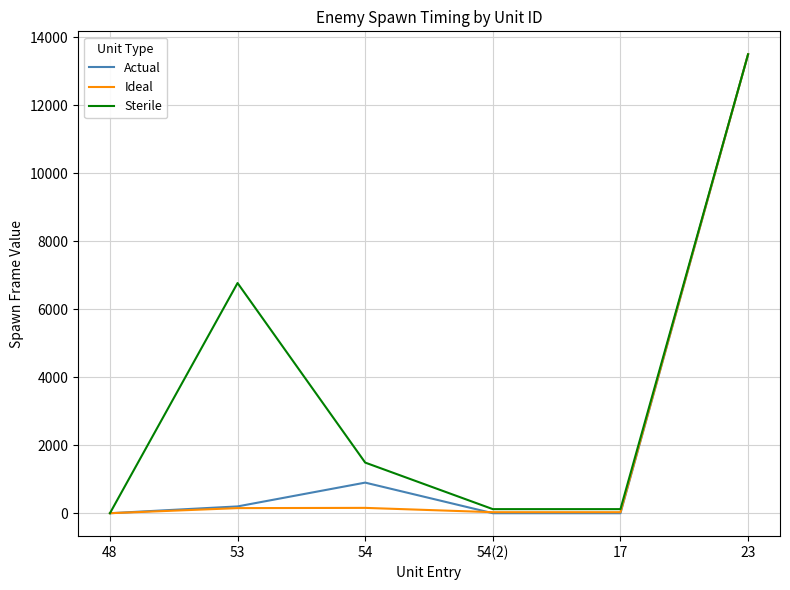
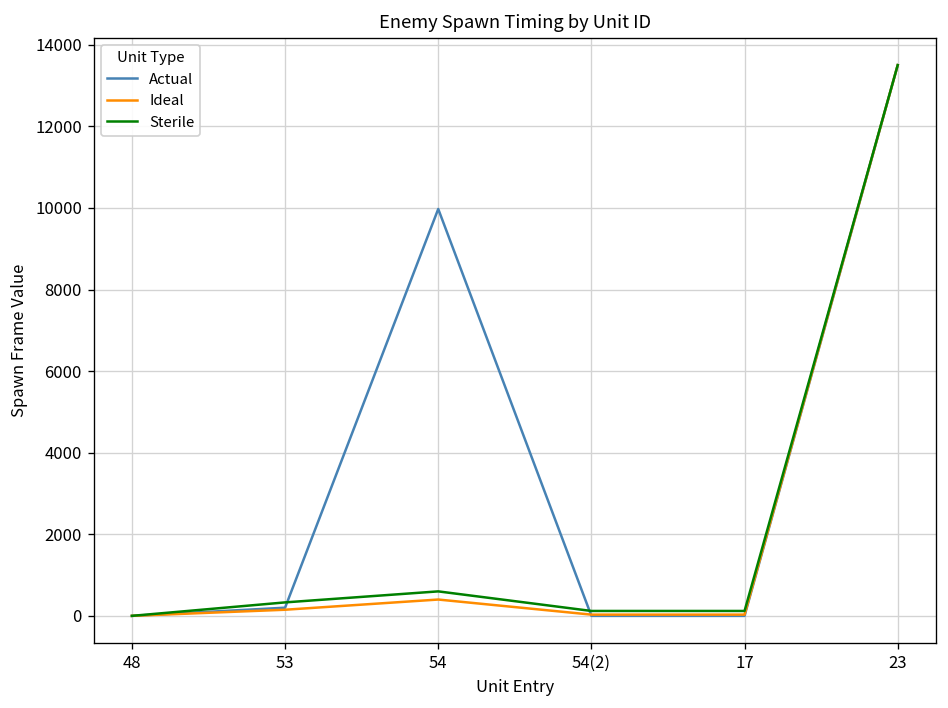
  {
    "Actual": {
-     "54": 900
+     "54": 10000
    },
    "Ideal": {
-     "54": 200
+     "54": 400
    },
    "Sterile": {
-     "53": 6800,
-     "54": 1500,
+     "53": 300,
+     "54": 600,
      "54(2)": 100,
      "17": 100
    }
  }
